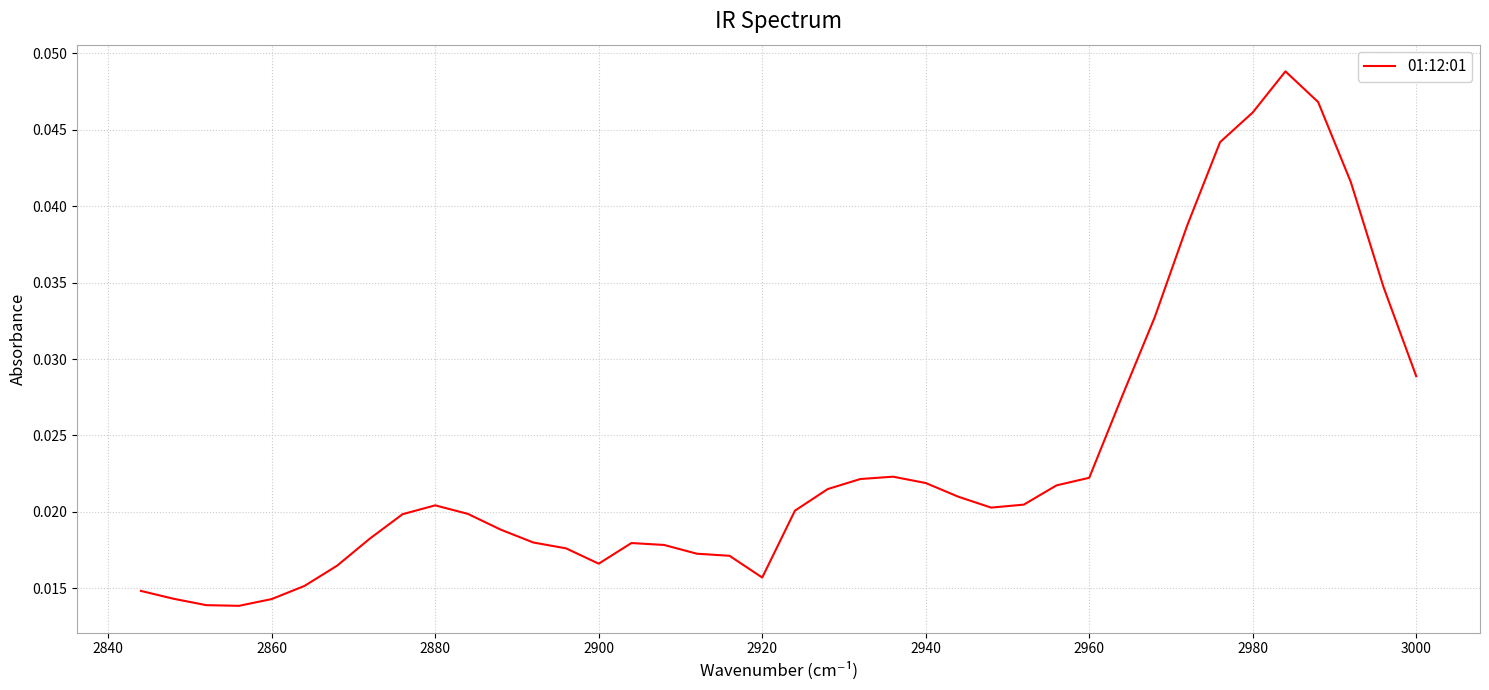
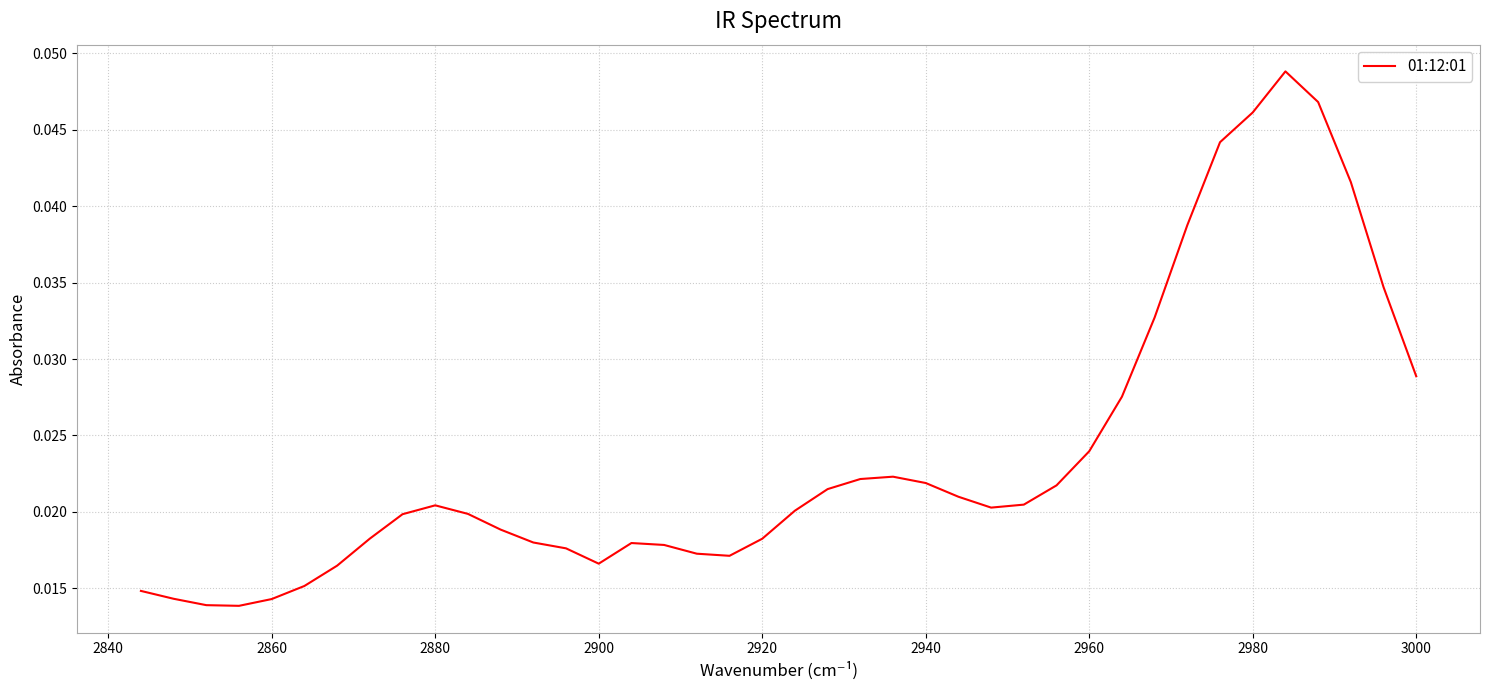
  {
    "2860": 0.0143,
    "2880": 0.0204,
    "2900": 0.0166,
-   "2920": 0.0157,
+   "2920": 0.0182,
    "2940": 0.0219,
-   "2960": 0.0222,
+   "2960": 0.0240,
    "2980": 0.0461,
    "3000": 0.0289
  }
